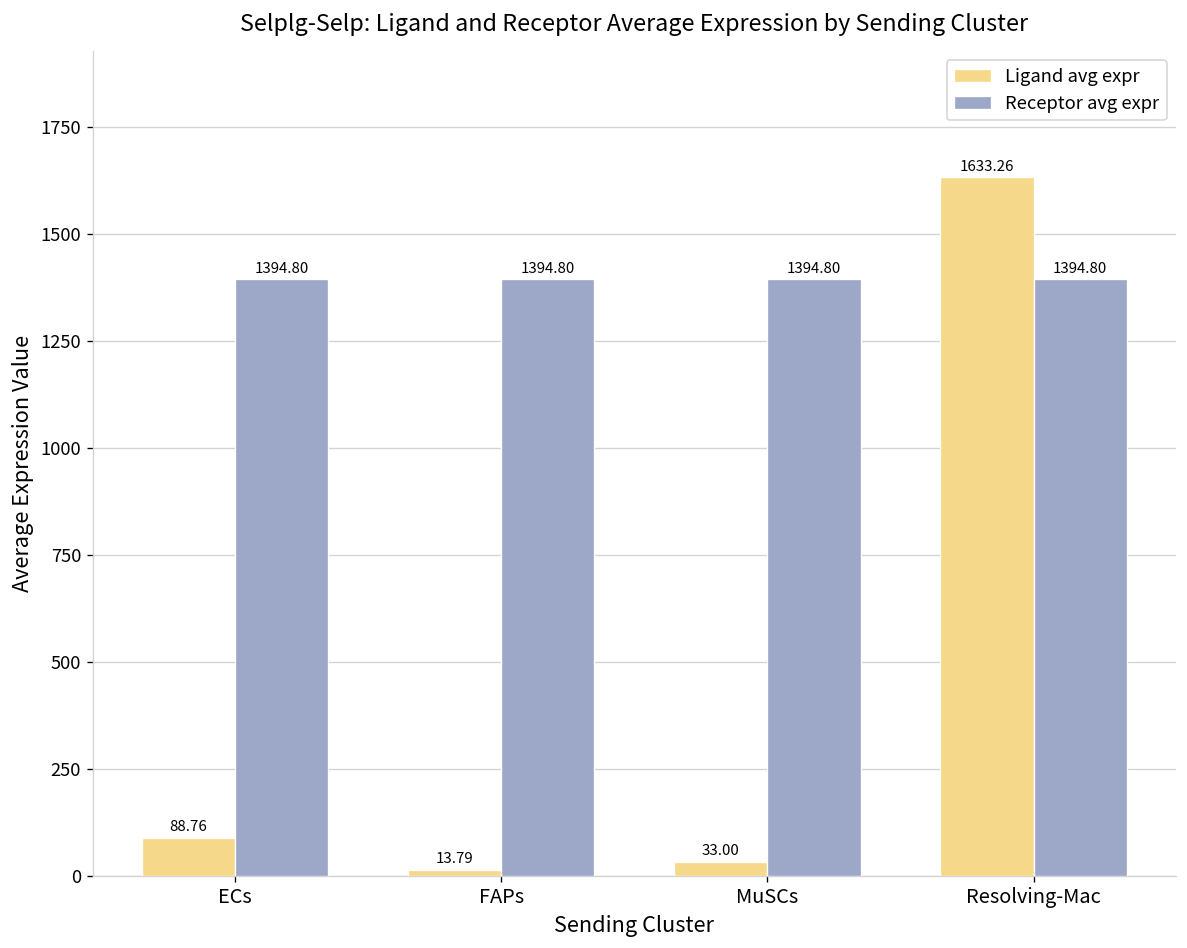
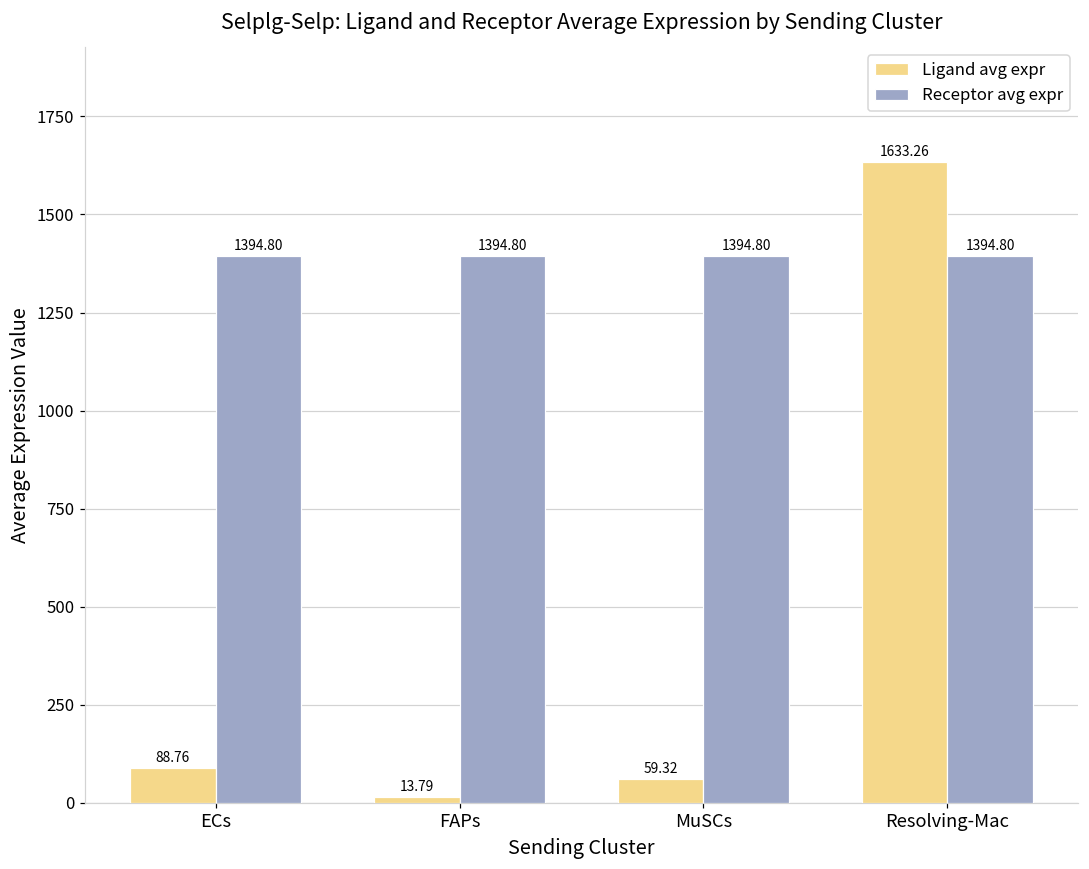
  {
    "Ligand avg expr": {
      "ECs": 88.76,
      "FAPs": 13.79,
-     "MuSCs": 33.00,
+     "MuSCs": 59.32,
      "Resolving-Mac": 1633.26
    },
    "Receptor avg expr": {
      "ECs": 1394.80,
      "FAPs": 1394.80,
      "MuSCs": 1394.80,
      "Resolving-Mac": 1394.80
    }
  }
